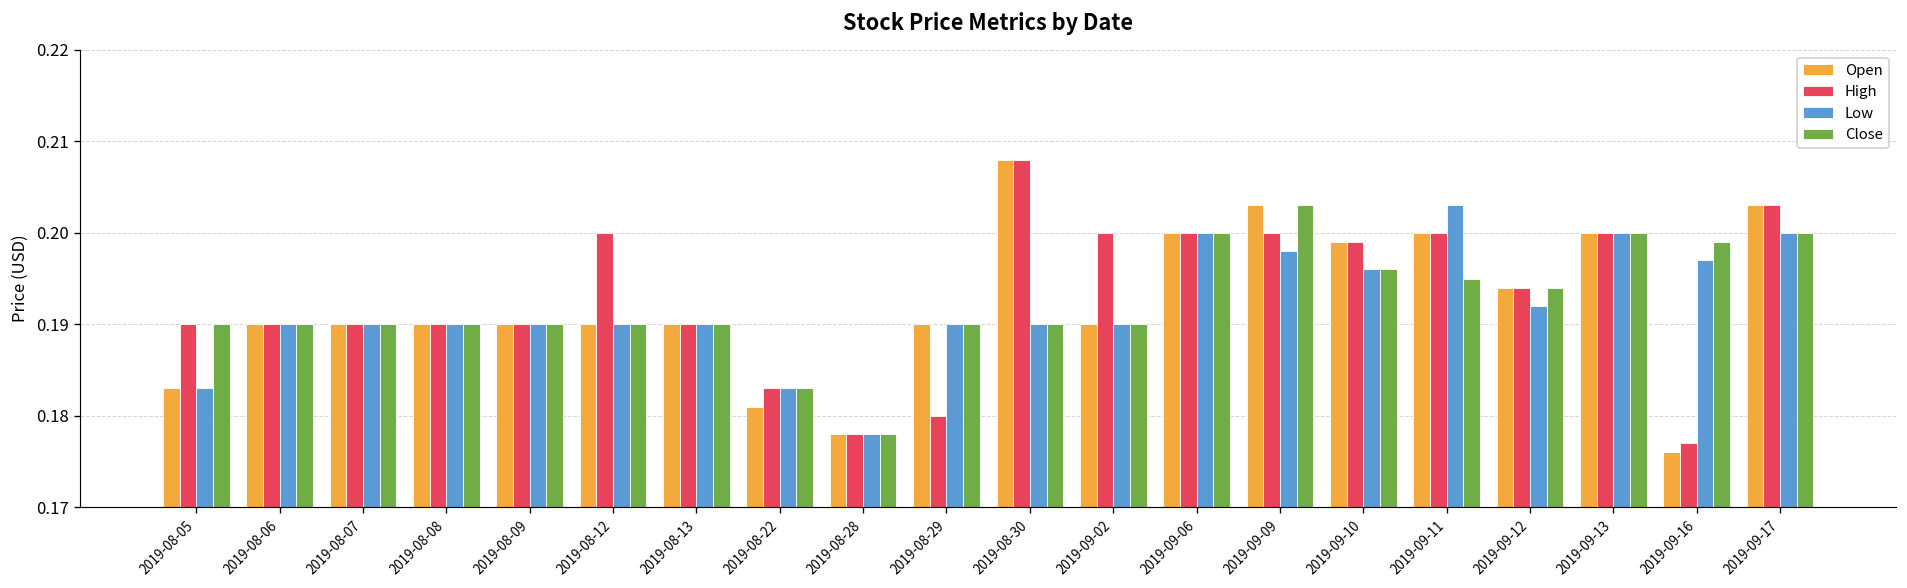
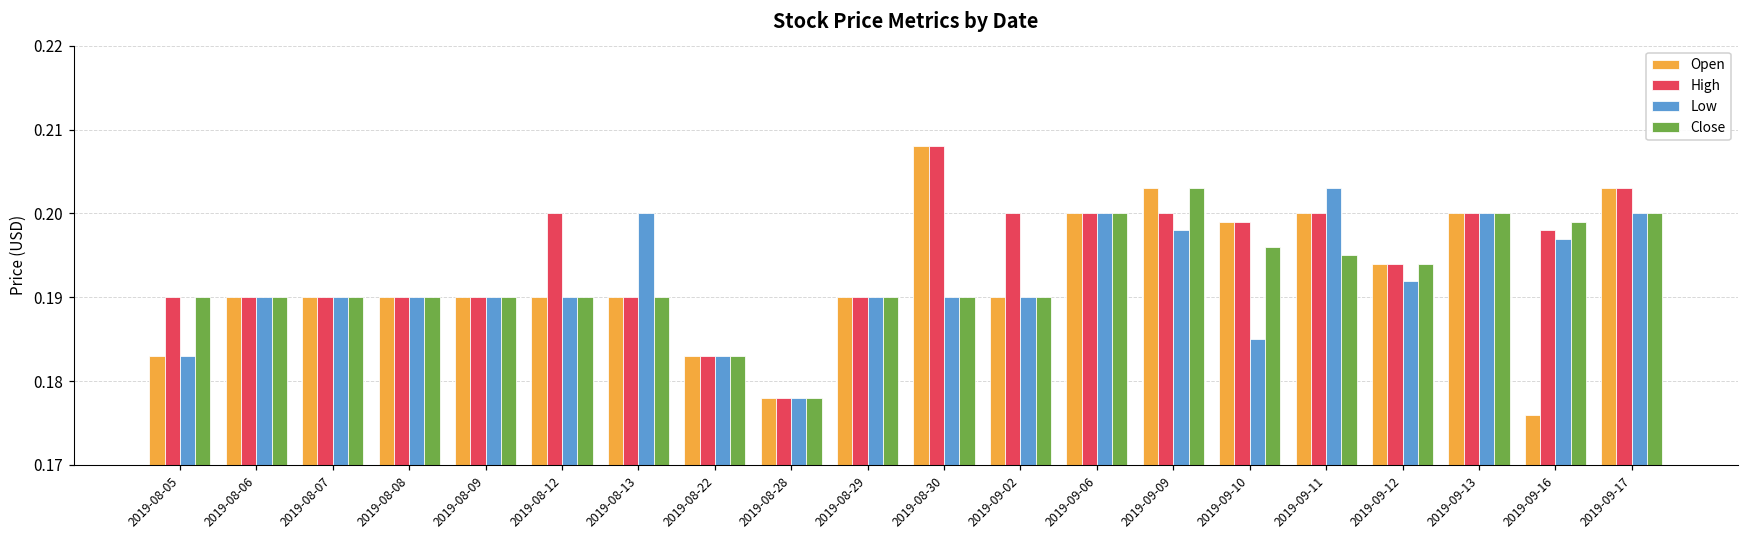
  {
    "Open": {
      "2019-08-05": 0.183,
      "2019-08-06": 0.190,
      "2019-08-07": 0.190,
      "2019-08-08": 0.190,
      "2019-08-09": 0.190,
      "2019-08-12": 0.190,
      "2019-08-13": 0.190,
-     "2019-08-22": 0.181,
+     "2019-08-22": 0.183,
      "2019-08-28": 0.178,
      "2019-08-29": 0.190,
      "2019-08-30": 0.208,
      "2019-09-02": 0.190,
      "2019-09-06": 0.200,
      "2019-09-09": 0.203,
      "2019-09-10": 0.199,
      "2019-09-11": 0.200,
      "2019-09-12": 0.194,
      "2019-09-13": 0.200,
      "2019-09-16": 0.176,
      "2019-09-17": 0.203
    },
    "High": {
      "2019-08-05": 0.190,
      "2019-08-06": 0.190,
      "2019-08-07": 0.190,
      "2019-08-08": 0.190,
      "2019-08-09": 0.190,
      "2019-08-12": 0.200,
      "2019-08-13": 0.190,
      "2019-08-22": 0.183,
      "2019-08-28": 0.178,
-     "2019-08-29": 0.18,
+     "2019-08-29": 0.19,
      "2019-08-30": 0.208,
      "2019-09-02": 0.200,
      "2019-09-06": 0.200,
      "2019-09-09": 0.200,
      "2019-09-10": 0.199,
      "2019-09-11": 0.200,
      "2019-09-12": 0.194,
      "2019-09-13": 0.200,
-     "2019-09-16": 0.177,
+     "2019-09-16": 0.198,
      "2019-09-17": 0.203
    },
    "Low": {
      "2019-08-05": 0.183,
      "2019-08-06": 0.190,
      "2019-08-07": 0.190,
      "2019-08-08": 0.190,
      "2019-08-09": 0.190,
      "2019-08-12": 0.190,
-     "2019-08-13": 0.19,
+     "2019-08-13": 0.20,
      "2019-08-22": 0.183,
      "2019-08-28": 0.178,
      "2019-08-29": 0.190,
      "2019-08-30": 0.190,
      "2019-09-02": 0.190,
      "2019-09-06": 0.200,
      "2019-09-09": 0.198,
-     "2019-09-10": 0.196,
+     "2019-09-10": 0.185,
      "2019-09-11": 0.203,
      "2019-09-12": 0.192,
      "2019-09-13": 0.200,
      "2019-09-16": 0.197,
      "2019-09-17": 0.200
    },
    "Close": {
      "2019-08-05": 0.190,
      "2019-08-06": 0.190,
      "2019-08-07": 0.190,
      "2019-08-08": 0.190,
      "2019-08-09": 0.190,
      "2019-08-12": 0.190,
      "2019-08-13": 0.190,
      "2019-08-22": 0.183,
      "2019-08-28": 0.178,
      "2019-08-29": 0.190,
      "2019-08-30": 0.190,
      "2019-09-02": 0.190,
      "2019-09-06": 0.200,
      "2019-09-09": 0.203,
      "2019-09-10": 0.196,
      "2019-09-11": 0.195,
      "2019-09-12": 0.194,
      "2019-09-13": 0.200,
      "2019-09-16": 0.199,
      "2019-09-17": 0.200
    }
  }
